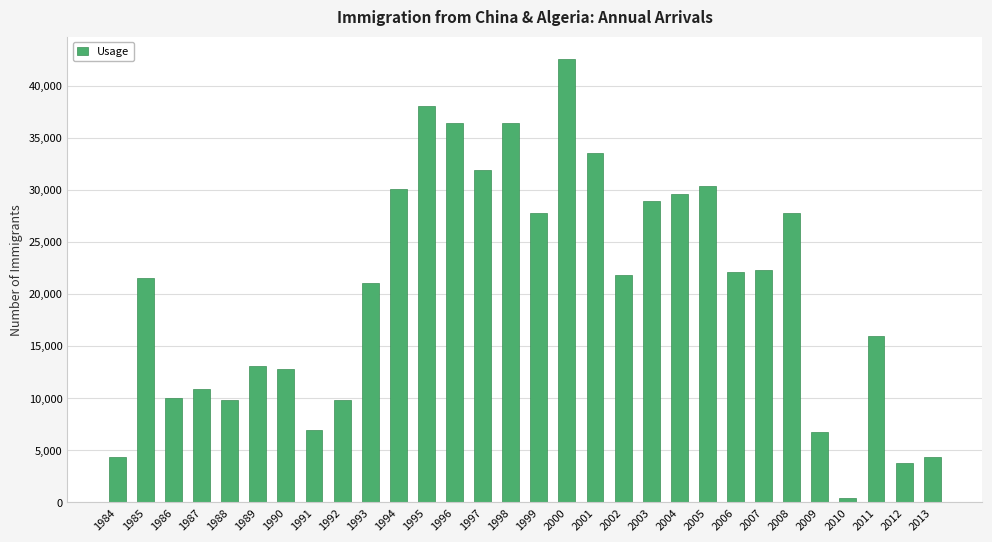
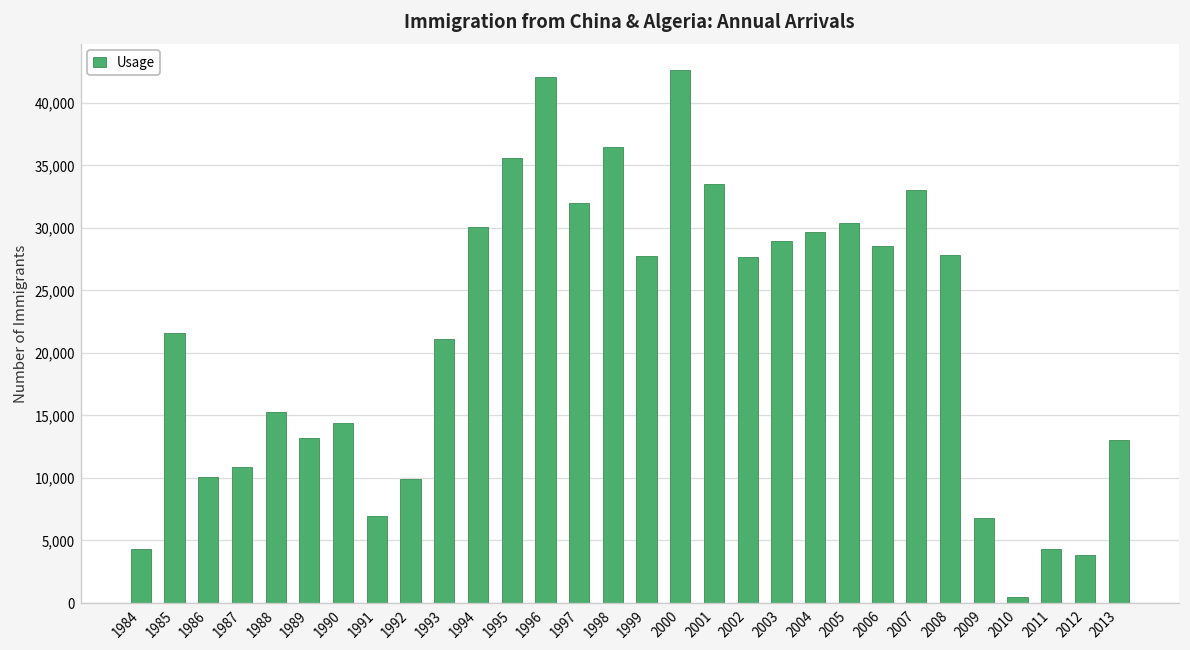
  {
    "1984": "4,300",
    "1985": "21,600",
    "1986": "10,000",
    "1987": "10,800",
-   "1988": "9,800",
+   "1988": "15,200",
    "1989": "13,100",
-   "1990": "12,800",
+   "1990": "14,400",
    "1991": "6,900",
    "1992": "9,900",
    "1993": "21,000",
    "1994": "30,100",
-   "1995": "38,100",
-   "1996": "36,400",
+   "1995": "35,500",
+   "1996": "42,100",
    "1997": "32,000",
    "1998": "36,400",
    "1999": "27,800",
    "2000": "42,600",
    "2001": "33,500",
-   "2002": "21,800",
+   "2002": "27,600",
    "2003": "28,900",
    "2004": "29,600",
    "2005": "30,400",
-   "2006": "22,100",
-   "2007": "22,300",
+   "2006": "28,500",
+   "2007": "33,000",
    "2008": "27,800",
    "2009": "6,800",
    "2010": "400",
-   "2011": "16,000",
+   "2011": "4,300",
    "2012": "3,800",
-   "2013": "4,300"
+   "2013": "13,000"
  }
